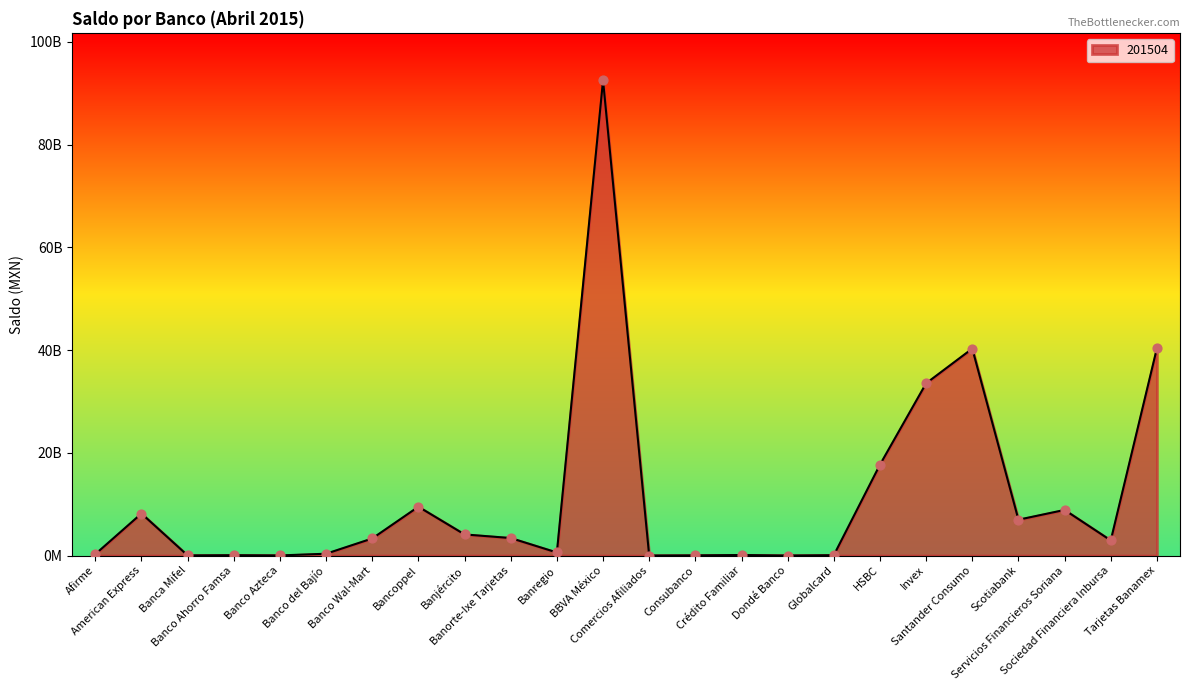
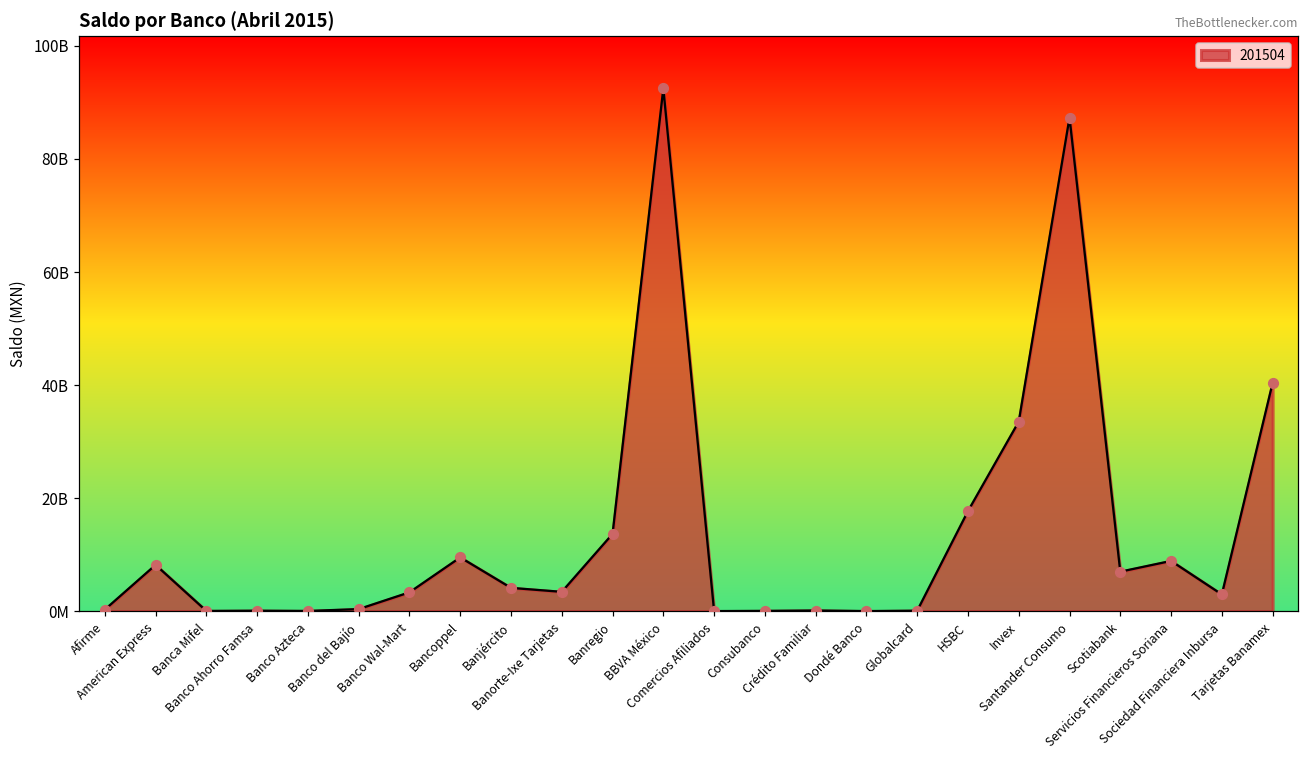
  {
    "Afirme": 0,
    "American Express": 8000000000,
    "Banca Mifel": 0,
    "Banco Ahorro Famsa": 0,
    "Banco Azteca": 0,
    "Banco del Bajío": 0,
    "Banco Wal-Mart": 3000000000,
    "Bancoppel": 10000000000,
    "Banjército": 4000000000,
    "Banorte-Ixe Tarjetas": 3000000000,
-   "Banregio": 1000000000,
+   "Banregio": 14000000000,
    "BBVA México": 92000000000,
    "Comercios Afiliados": 0,
    "Consubanco": 0,
    "Crédito Familiar": 0,
    "Dondé Banco": 0,
    "Globalcard": 0,
    "HSBC": 18000000000,
    "Invex": 34000000000,
-   "Santander Consumo": 40000000000,
+   "Santander Consumo": 87000000000,
    "Scotiabank": 7000000000,
    "Servicios Financieros Soriana": 9000000000,
    "Sociedad Financiera Inbursa": 3000000000,
    "Tarjetas Banamex": 40000000000
  }
